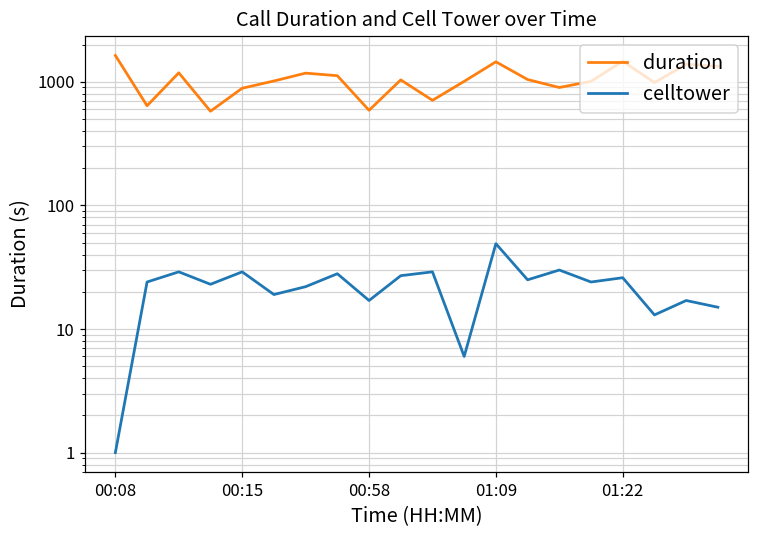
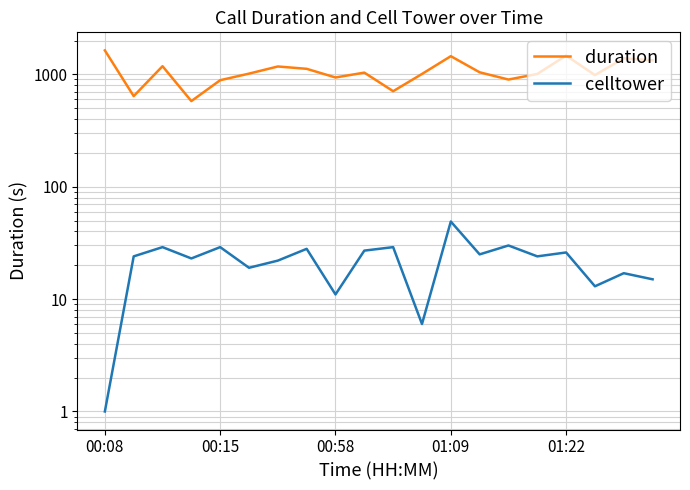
  {
    "duration": {
      "00:08": 1600,
-     "00:58": 600,
+     "00:58": 900,
      "01:09": 1500
    },
    "celltower": {
      "00:08": 1,
-     "00:58": 17,
+     "00:58": 11,
      "01:09": 50,
      "01:22": 26
    }
  }
